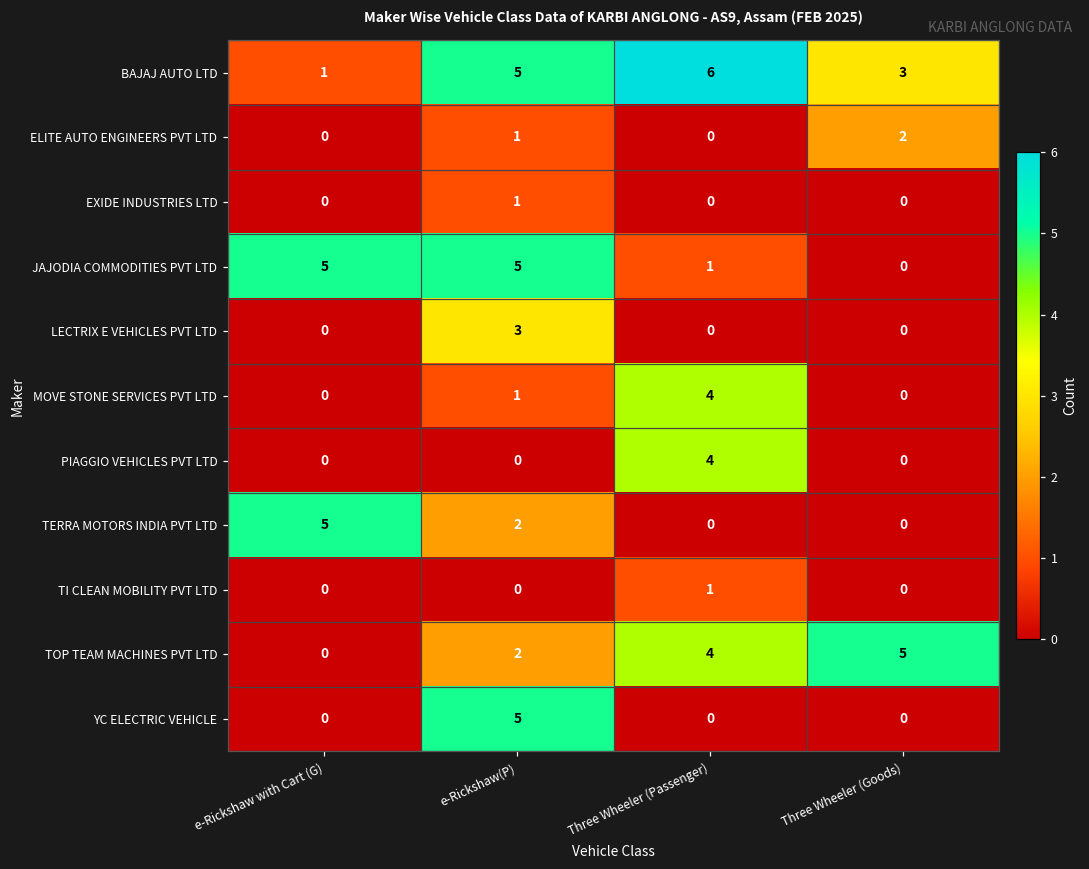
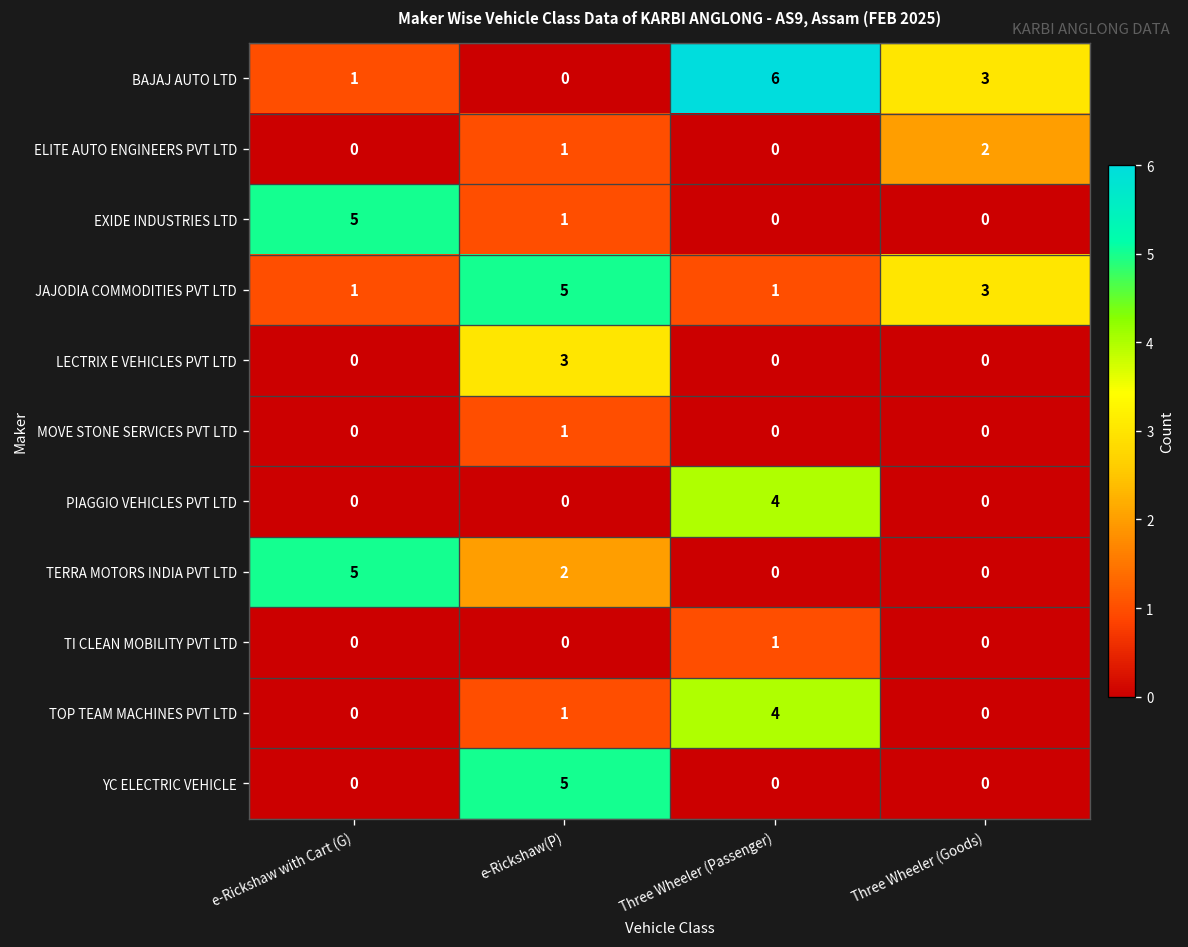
  {
    "BAJAJ AUTO LTD": {
      "e-Rickshaw with Cart (G)": 1,
-     "e-Rickshaw(P)": 5,
+     "e-Rickshaw(P)": 0,
      "Three Wheeler (Passenger)": 6,
      "Three Wheeler (Goods)": 3
    },
    "ELITE AUTO ENGINEERS PVT LTD": {
      "e-Rickshaw with Cart (G)": 0,
      "e-Rickshaw(P)": 1,
      "Three Wheeler (Passenger)": 0,
      "Three Wheeler (Goods)": 2
    },
    "EXIDE INDUSTRIES LTD": {
-     "e-Rickshaw with Cart (G)": 0,
+     "e-Rickshaw with Cart (G)": 5,
      "e-Rickshaw(P)": 1,
      "Three Wheeler (Passenger)": 0,
      "Three Wheeler (Goods)": 0
    },
    "JAJODIA COMMODITIES PVT LTD": {
-     "e-Rickshaw with Cart (G)": 5,
+     "e-Rickshaw with Cart (G)": 1,
      "e-Rickshaw(P)": 5,
      "Three Wheeler (Passenger)": 1,
-     "Three Wheeler (Goods)": 0
+     "Three Wheeler (Goods)": 3
    },
    "LECTRIX E VEHICLES PVT LTD": {
      "e-Rickshaw with Cart (G)": 0,
      "e-Rickshaw(P)": 3,
      "Three Wheeler (Passenger)": 0,
      "Three Wheeler (Goods)": 0
    },
    "MOVE STONE SERVICES PVT LTD": {
      "e-Rickshaw with Cart (G)": 0,
      "e-Rickshaw(P)": 1,
-     "Three Wheeler (Passenger)": 4,
+     "Three Wheeler (Passenger)": 0,
      "Three Wheeler (Goods)": 0
    },
    "PIAGGIO VEHICLES PVT LTD": {
      "e-Rickshaw with Cart (G)": 0,
      "e-Rickshaw(P)": 0,
      "Three Wheeler (Passenger)": 4,
      "Three Wheeler (Goods)": 0
    },
    "TERRA MOTORS INDIA PVT LTD": {
      "e-Rickshaw with Cart (G)": 5,
      "e-Rickshaw(P)": 2,
      "Three Wheeler (Passenger)": 0,
      "Three Wheeler (Goods)": 0
    },
    "TI CLEAN MOBILITY PVT LTD": {
      "e-Rickshaw with Cart (G)": 0,
      "e-Rickshaw(P)": 0,
      "Three Wheeler (Passenger)": 1,
      "Three Wheeler (Goods)": 0
    },
    "TOP TEAM MACHINES PVT LTD": {
      "e-Rickshaw with Cart (G)": 0,
-     "e-Rickshaw(P)": 2,
+     "e-Rickshaw(P)": 1,
      "Three Wheeler (Passenger)": 4,
-     "Three Wheeler (Goods)": 5
+     "Three Wheeler (Goods)": 0
    },
    "YC ELECTRIC VEHICLE": {
      "e-Rickshaw with Cart (G)": 0,
      "e-Rickshaw(P)": 5,
      "Three Wheeler (Passenger)": 0,
      "Three Wheeler (Goods)": 0
    }
  }
